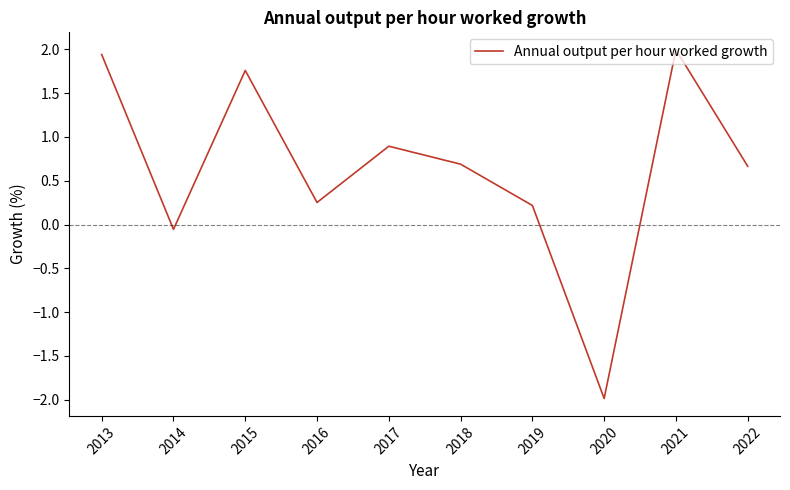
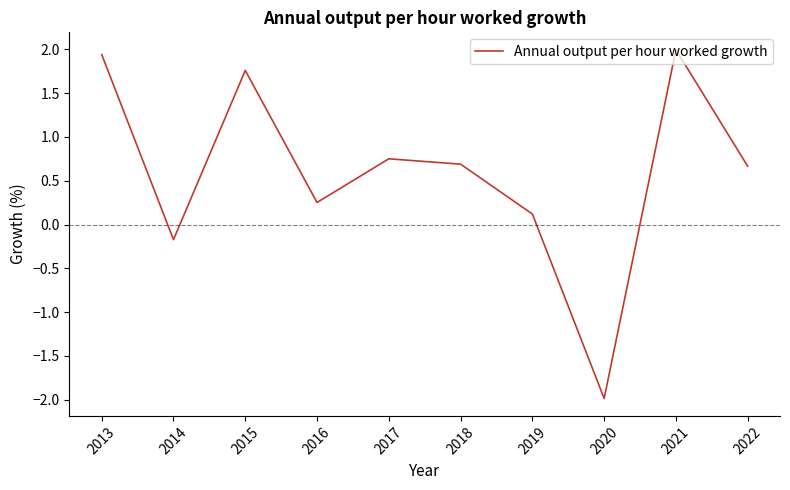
  {
    "2013": 1.9,
-   "2014": -0.1,
+   "2014": -0.2,
    "2015": 1.8,
    "2016": 0.3,
-   "2017": 0.9,
+   "2017": 0.8,
    "2018": 0.7,
-   "2019": 0.2,
+   "2019": 0.1,
    "2020": -2.0,
    "2022": 0.7
  }
